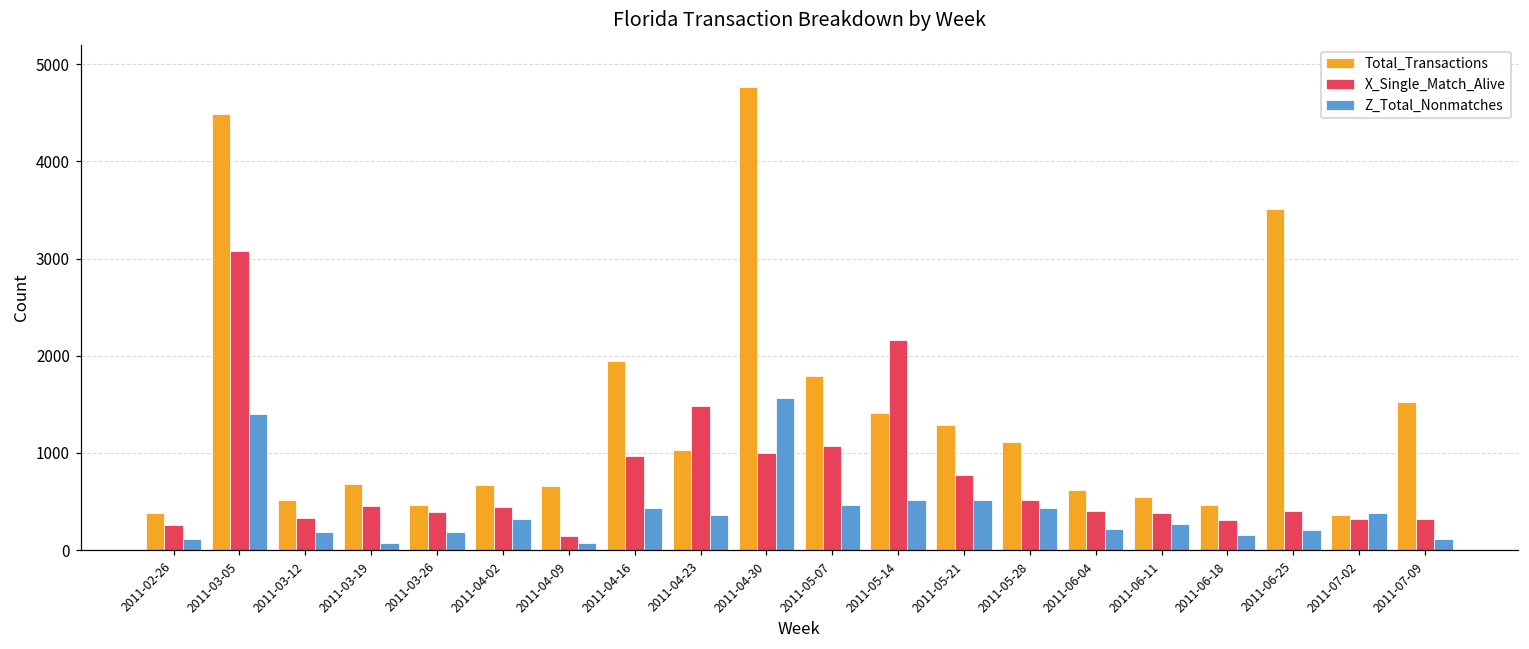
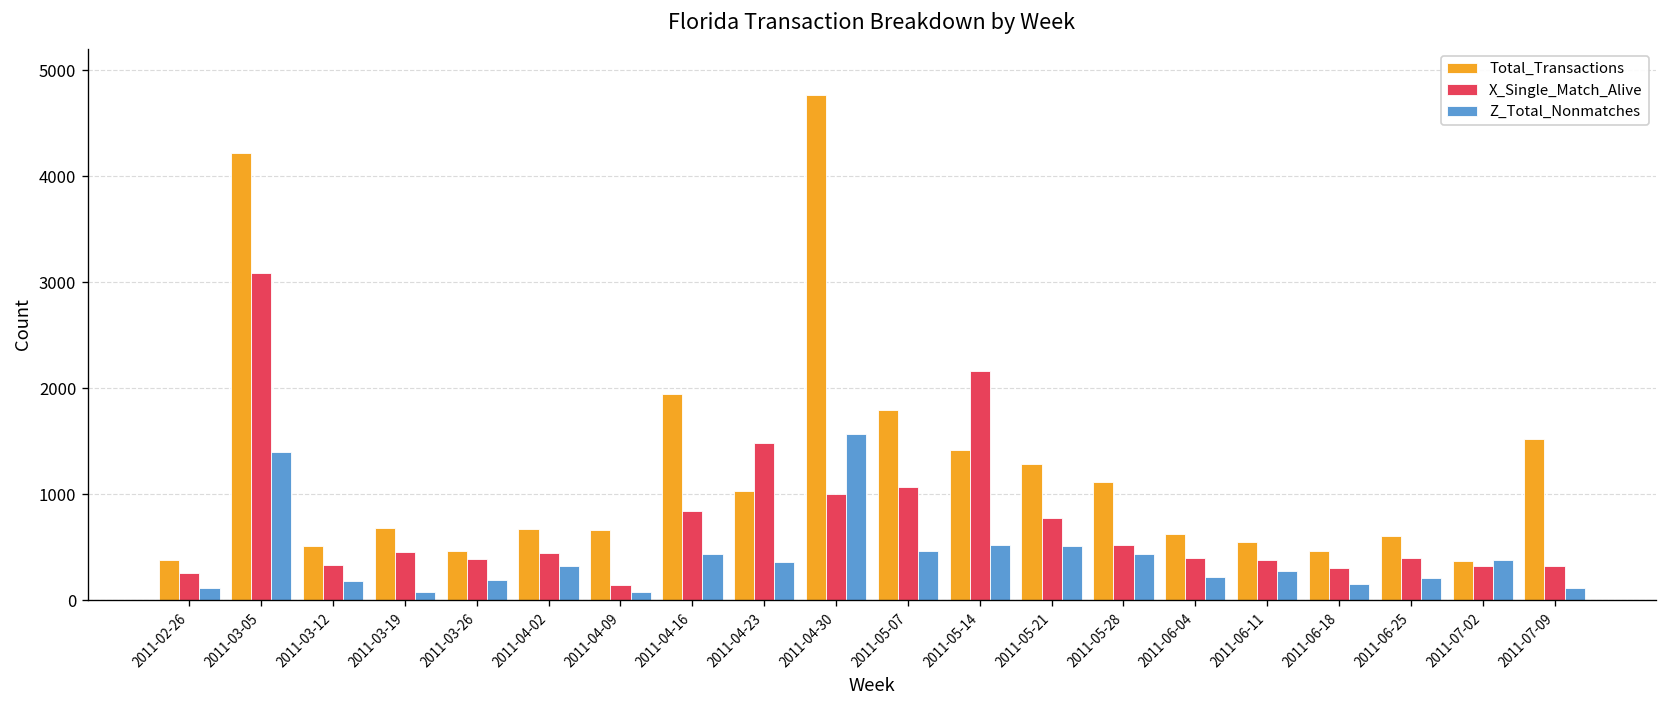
  {
    "Total_Transactions": {
      "2011-02-26": 400,
-     "2011-03-05": 4500,
+     "2011-03-05": 4200,
      "2011-03-12": 500,
      "2011-03-19": 700,
      "2011-03-26": 500,
      "2011-04-02": 700,
      "2011-04-09": 700,
      "2011-04-16": 1900,
      "2011-04-23": 1000,
      "2011-04-30": 4800,
      "2011-05-07": 1800,
      "2011-05-14": 1400,
      "2011-05-21": 1300,
      "2011-05-28": 1100,
      "2011-06-04": 600,
      "2011-06-11": 600,
      "2011-06-18": 500,
-     "2011-06-25": 3500,
+     "2011-06-25": 600,
      "2011-07-02": 400,
      "2011-07-09": 1500
    },
    "X_Single_Match_Alive": {
      "2011-02-26": 300,
      "2011-03-05": 3100,
      "2011-03-12": 300,
      "2011-03-19": 500,
      "2011-03-26": 400,
      "2011-04-02": 400,
      "2011-04-09": 100,
-     "2011-04-16": 1000,
+     "2011-04-16": 800,
      "2011-04-23": 1500,
      "2011-04-30": 1000,
      "2011-05-07": 1100,
      "2011-05-14": 2200,
      "2011-05-21": 800,
      "2011-05-28": 500,
      "2011-06-04": 400,
      "2011-06-11": 400,
      "2011-06-18": 300,
      "2011-06-25": 400,
      "2011-07-02": 300,
      "2011-07-09": 300
    },
    "Z_Total_Nonmatches": {
      "2011-02-26": 100,
      "2011-03-05": 1400,
      "2011-03-12": 200,
      "2011-03-19": 100,
      "2011-03-26": 200,
      "2011-04-02": 300,
      "2011-04-09": 100,
      "2011-04-16": 400,
      "2011-04-23": 400,
      "2011-04-30": 1600,
      "2011-05-07": 500,
      "2011-05-14": 500,
      "2011-05-21": 500,
      "2011-05-28": 400,
      "2011-06-04": 200,
      "2011-06-11": 300,
      "2011-06-18": 200,
      "2011-06-25": 200,
      "2011-07-02": 400,
      "2011-07-09": 100
    }
  }
